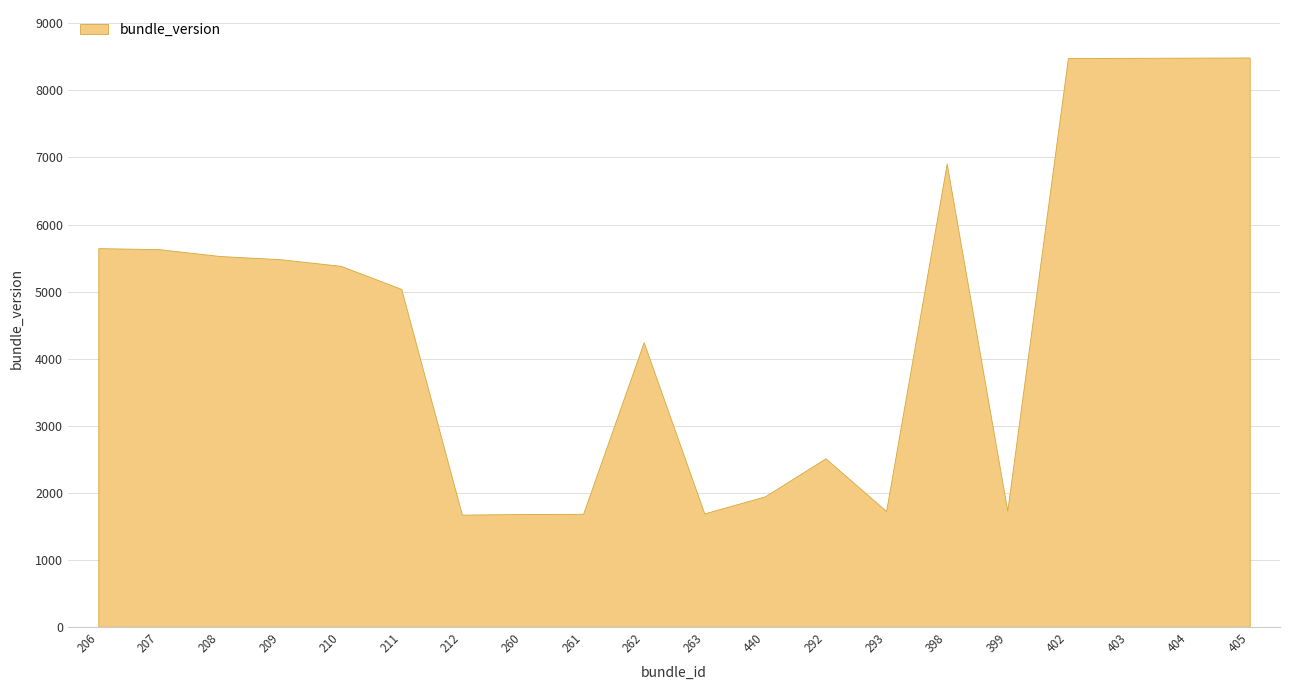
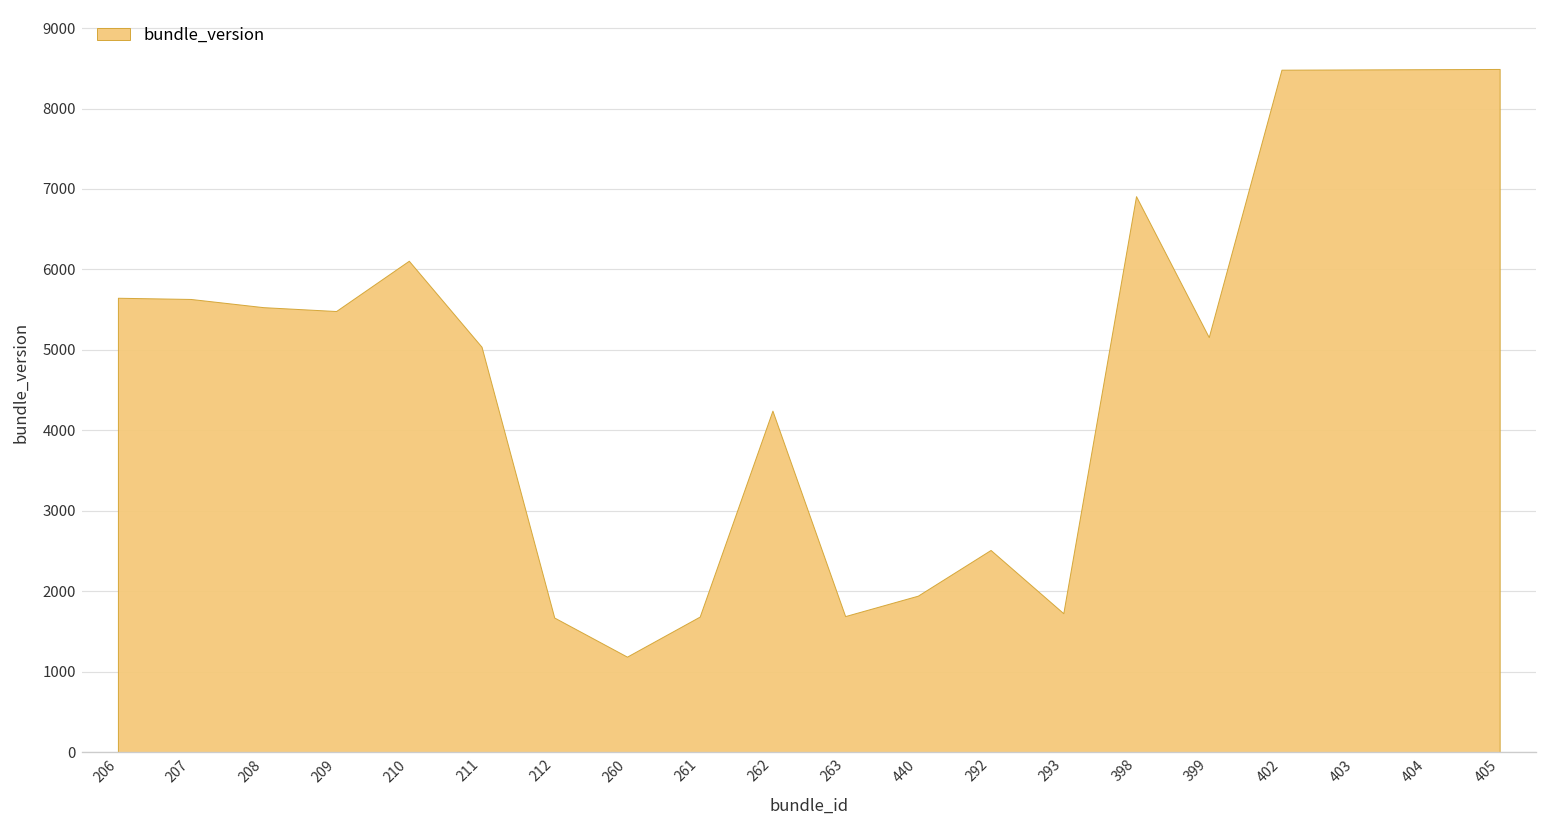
  {
    "206": 5600,
    "207": 5600,
    "208": 5500,
    "209": 5500,
-   "210": 5400,
+   "210": 6100,
    "211": 5000,
    "212": 1700,
-   "260": 1700,
+   "260": 1200,
    "261": 1700,
    "262": 4200,
    "263": 1700,
    "440": 1900,
    "292": 2500,
    "293": 1700,
    "398": 6900,
-   "399": 1700,
+   "399": 5200,
    "402": 8500,
    "403": 8500,
    "404": 8500,
    "405": 8500
  }
